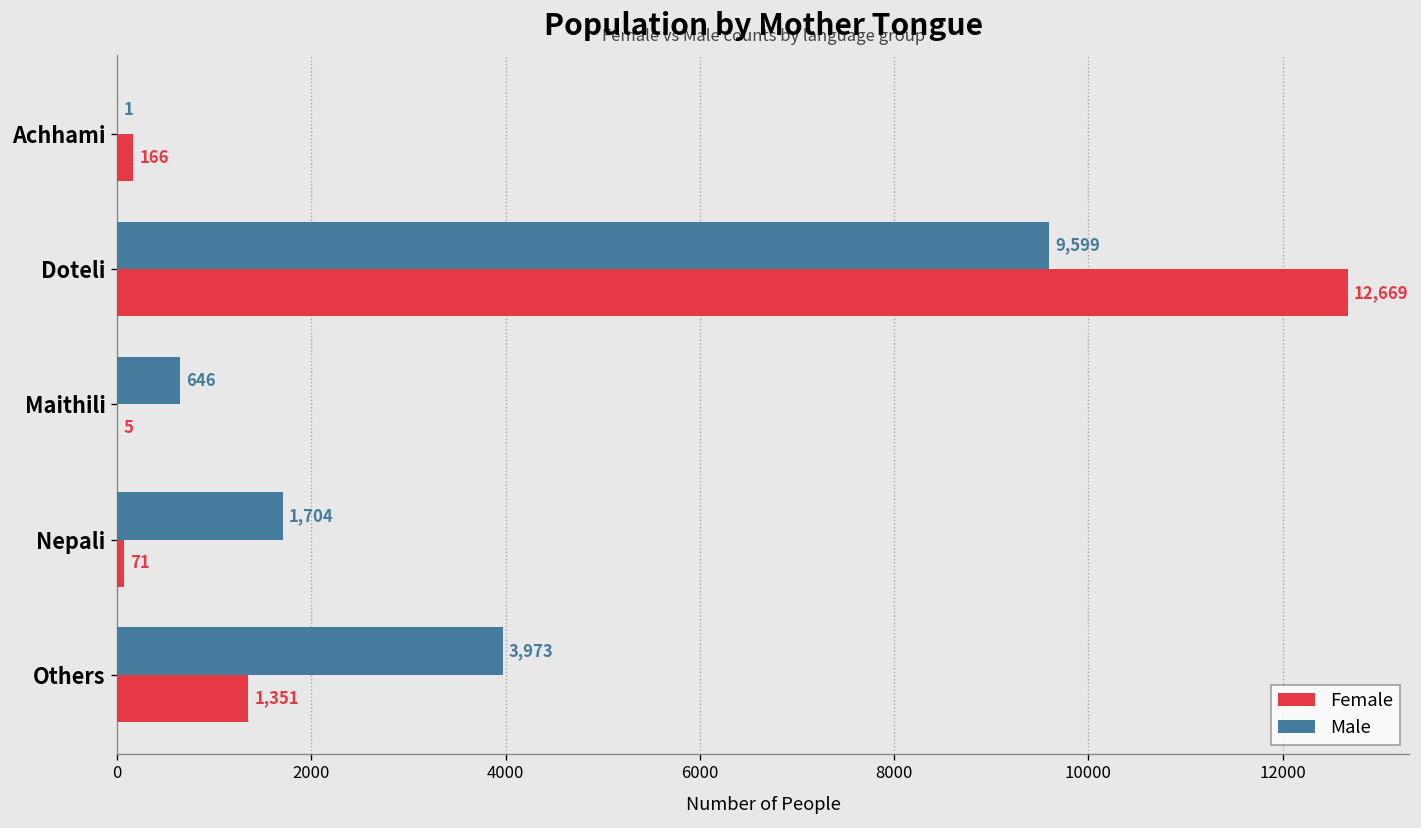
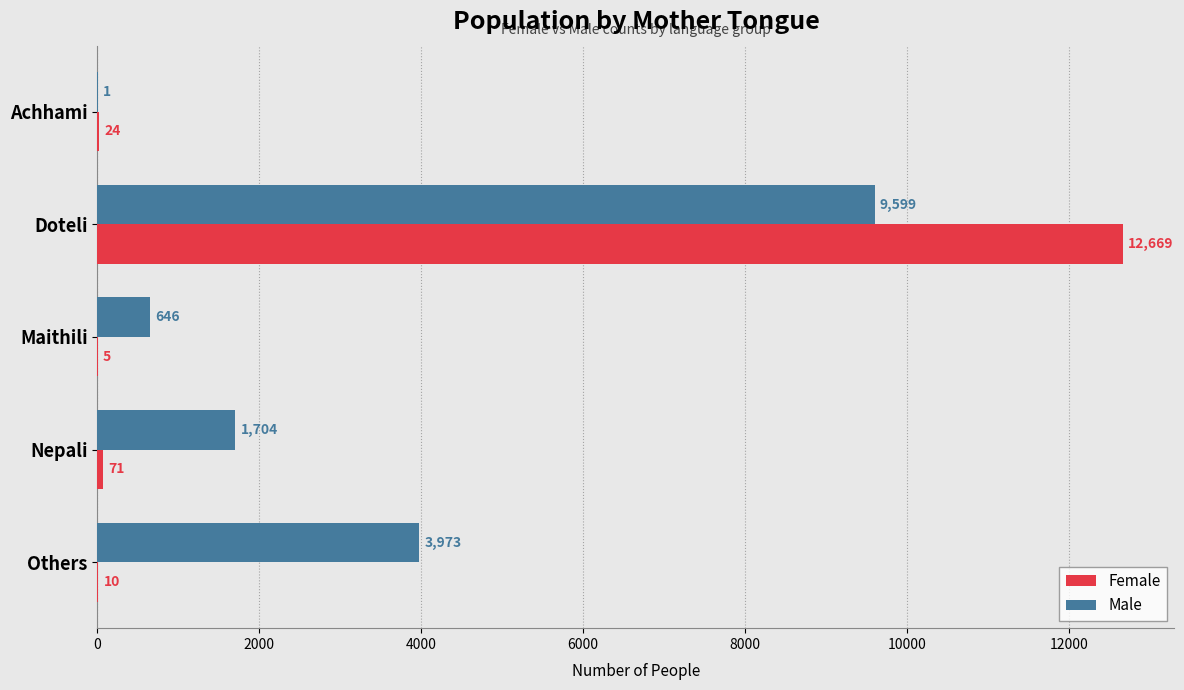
  {
    "Female": {
-     "Achhami": "166",
+     "Achhami": "24",
      "Doteli": "12,669",
      "Maithili": "5",
      "Nepali": "71",
-     "Others": "1,351"
+     "Others": "10"
    },
    "Male": {
      "Achhami": "1",
      "Doteli": "9,599",
      "Maithili": "646",
      "Nepali": "1,704",
      "Others": "3,973"
    }
  }
